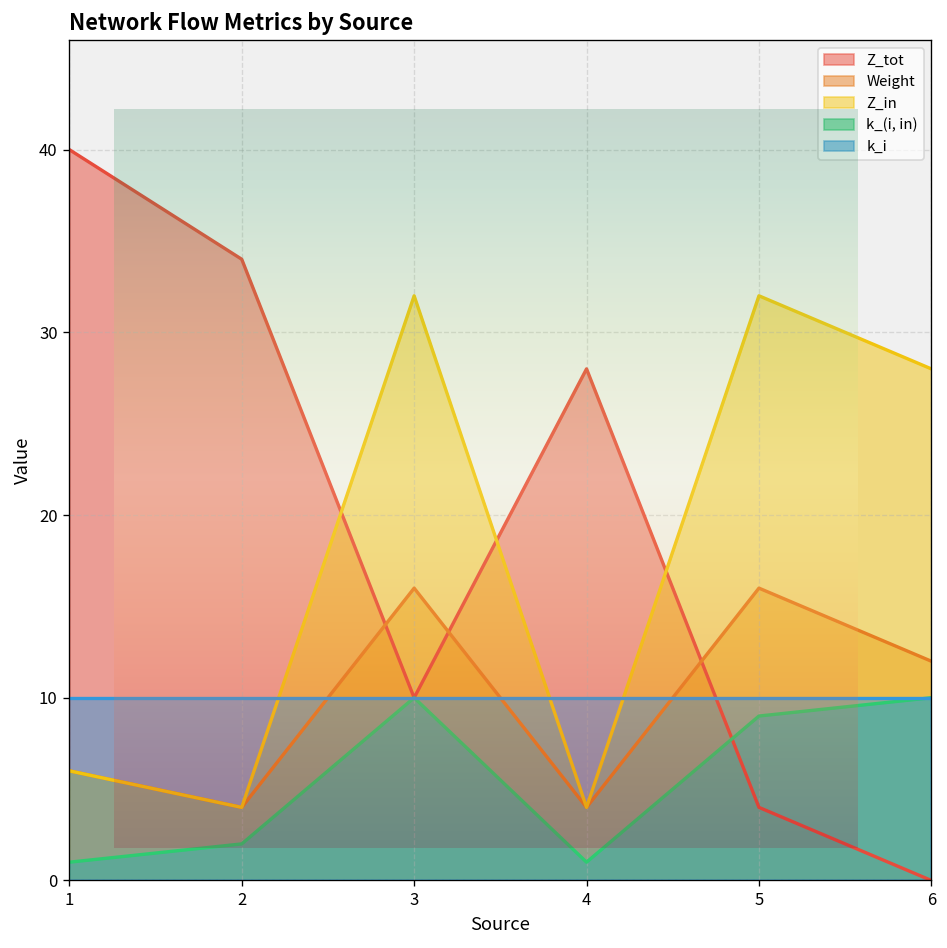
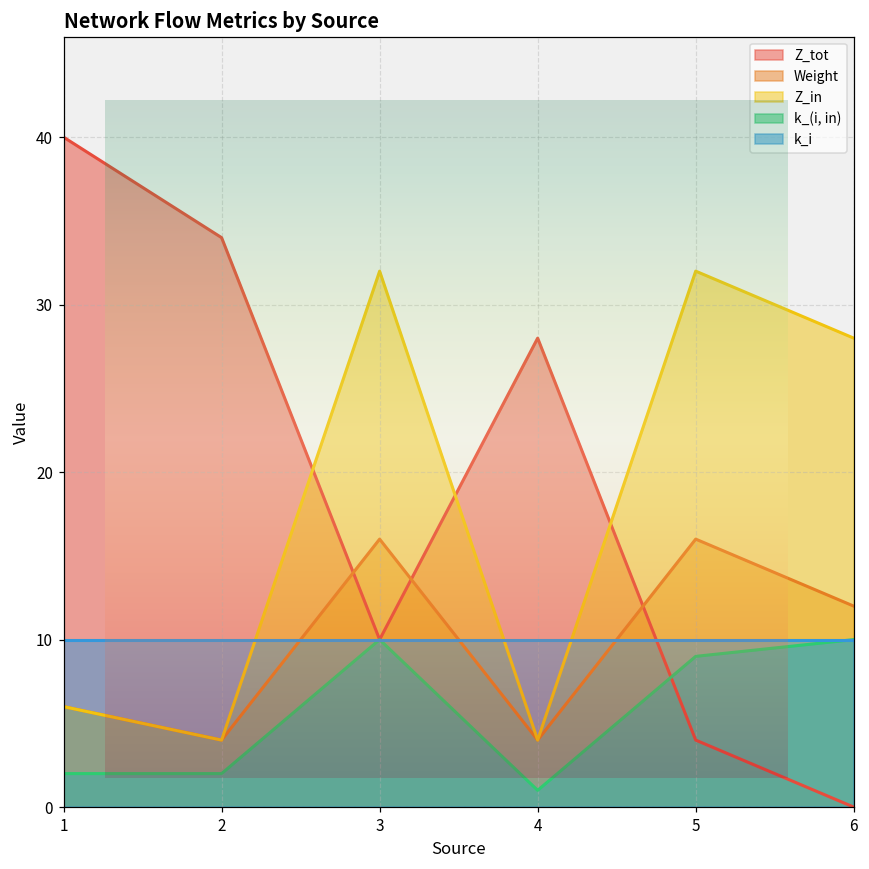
  {
    "k_(i, in)": {
-     "1": 1,
+     "1": 2,
      "2": 2,
      "4": 1,
      "5": 9
    },
    "k_i": {
      "1": 10,
      "2": 10,
      "4": 10,
      "5": 10
    }
  }
